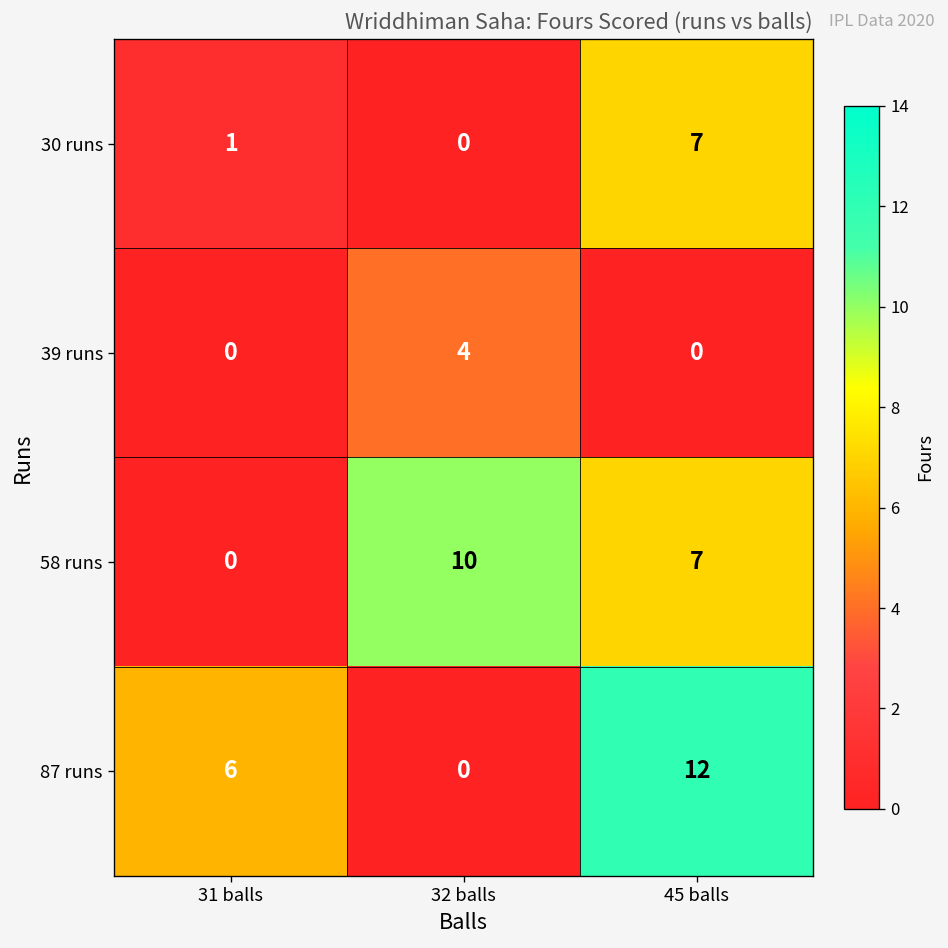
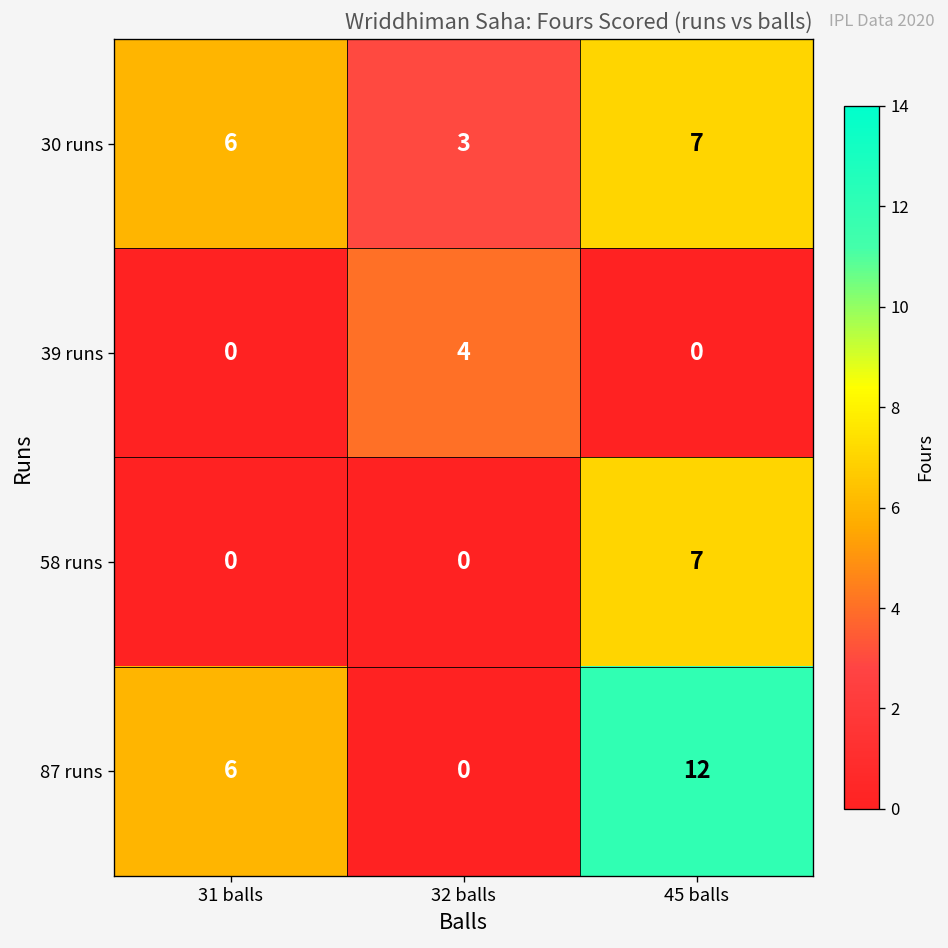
  {
    "30 runs": {
-     "31 balls": 1,
-     "32 balls": 0,
+     "31 balls": 6,
+     "32 balls": 3,
      "45 balls": 7
    },
    "39 runs": {
      "31 balls": 0,
      "32 balls": 4,
      "45 balls": 0
    },
    "58 runs": {
      "31 balls": 0,
-     "32 balls": 10,
+     "32 balls": 0,
      "45 balls": 7
    },
    "87 runs": {
      "31 balls": 6,
      "32 balls": 0,
      "45 balls": 12
    }
  }
